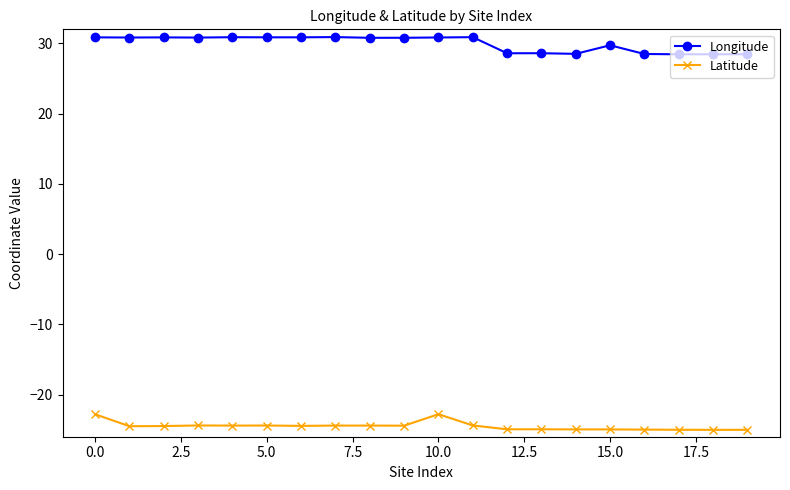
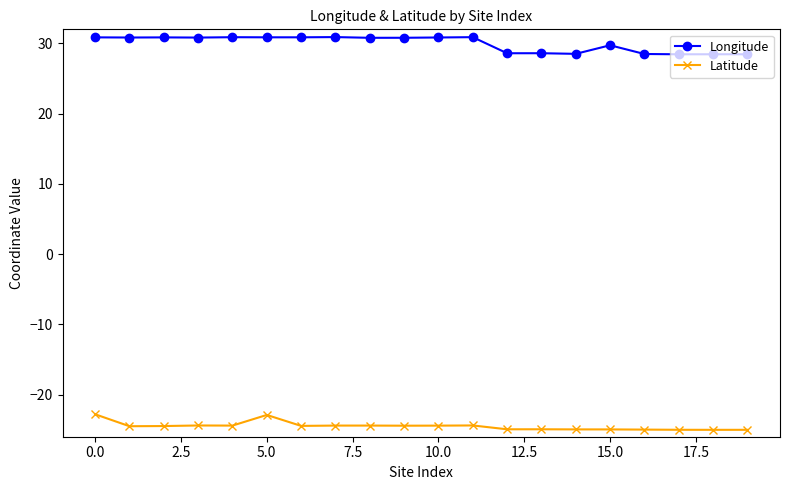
  {
    "Longitude": {
      "0.0": 31,
      "5.0": 31,
      "10.0": 31,
      "15.0": 30
    },
    "Latitude": {
      "0.0": -23,
-     "5.0": -24,
-     "10.0": -23,
+     "5.0": -23,
+     "10.0": -24,
      "15.0": -25
    }
  }
